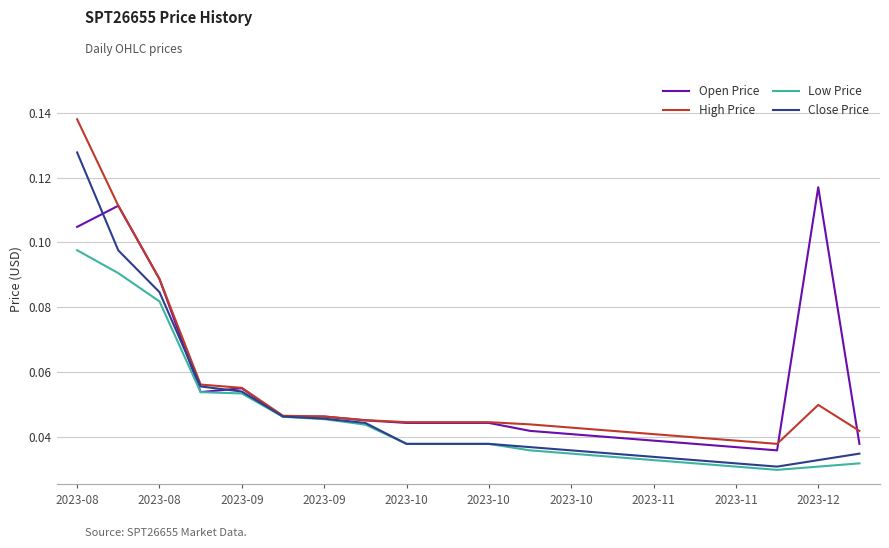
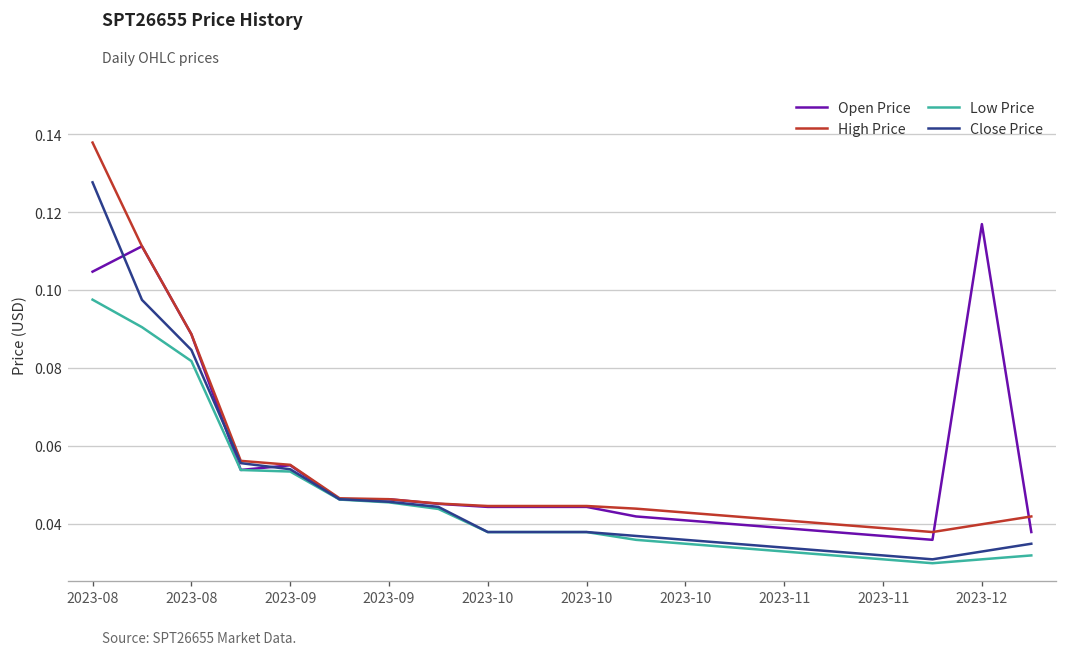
  {
    "Open Price": {
      "2023-12": 0.117
    },
    "High Price": {
-     "2023-12": 0.05
+     "2023-12": 0.04
    },
    "Low Price": {
      "2023-12": 0.031
    },
    "Close Price": {
      "2023-12": 0.033
    }
  }
